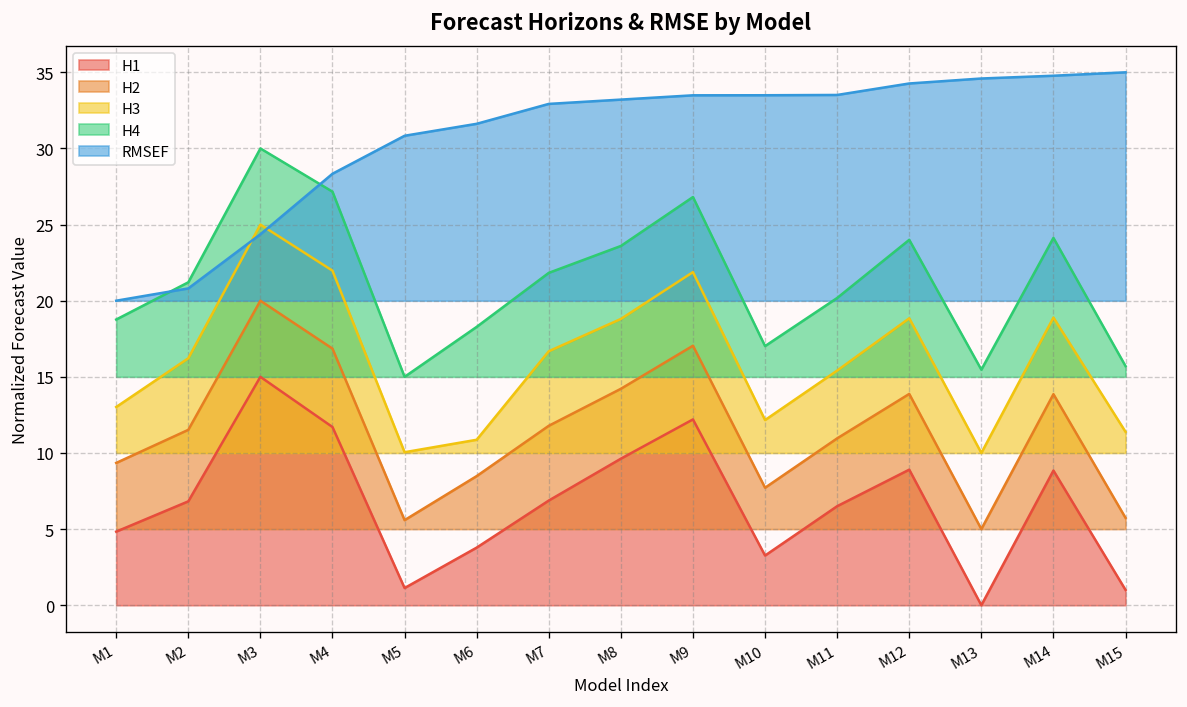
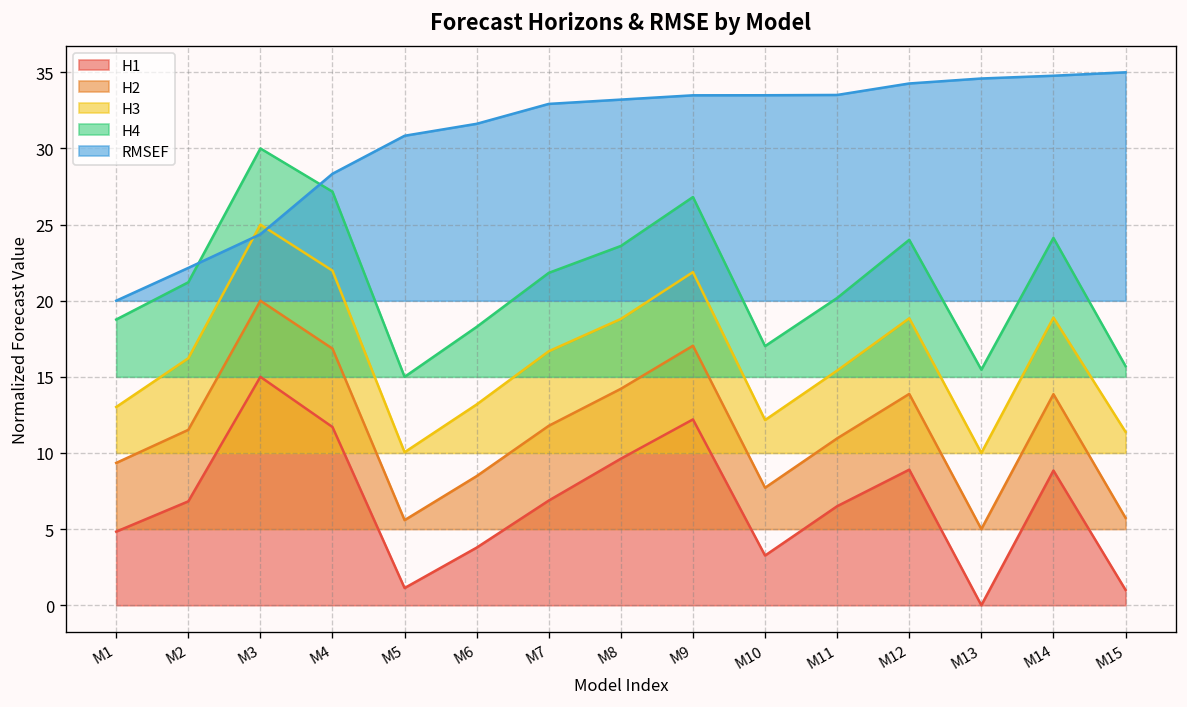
  {
    "H3": {
      "M1": 13.0,
      "M2": 16.2,
      "M3": 25.0,
      "M4": 22.0,
      "M5": 10.0,
-     "M6": 10.9,
+     "M6": 13.2,
      "M7": 16.7,
      "M8": 18.8,
      "M9": 21.9,
      "M10": 12.2,
      "M11": 15.4,
      "M12": 18.8,
      "M13": 10.0,
      "M14": 18.9,
      "M15": 11.4
    },
    "H4": {
      "M1": 18.8,
      "M2": 21.2,
      "M3": 30.0,
      "M4": 27.2,
      "M5": 15.0,
      "M6": 18.3,
      "M7": 21.8,
      "M8": 23.6,
      "M9": 26.8,
      "M10": 17.0,
      "M11": 20.2,
      "M12": 24.0,
      "M13": 15.5,
      "M14": 24.1,
      "M15": 15.7
    },
    "RMSEF": {
      "M1": 20.0,
-     "M2": 20.8,
+     "M2": 22.2,
      "M3": 24.4,
      "M4": 28.3,
      "M5": 30.8,
      "M6": 31.6,
      "M7": 32.9,
      "M8": 33.2,
      "M9": 33.5,
      "M10": 33.5,
      "M11": 33.5,
      "M12": 34.3,
      "M13": 34.6,
      "M14": 34.8,
      "M15": 35.0
    }
  }
